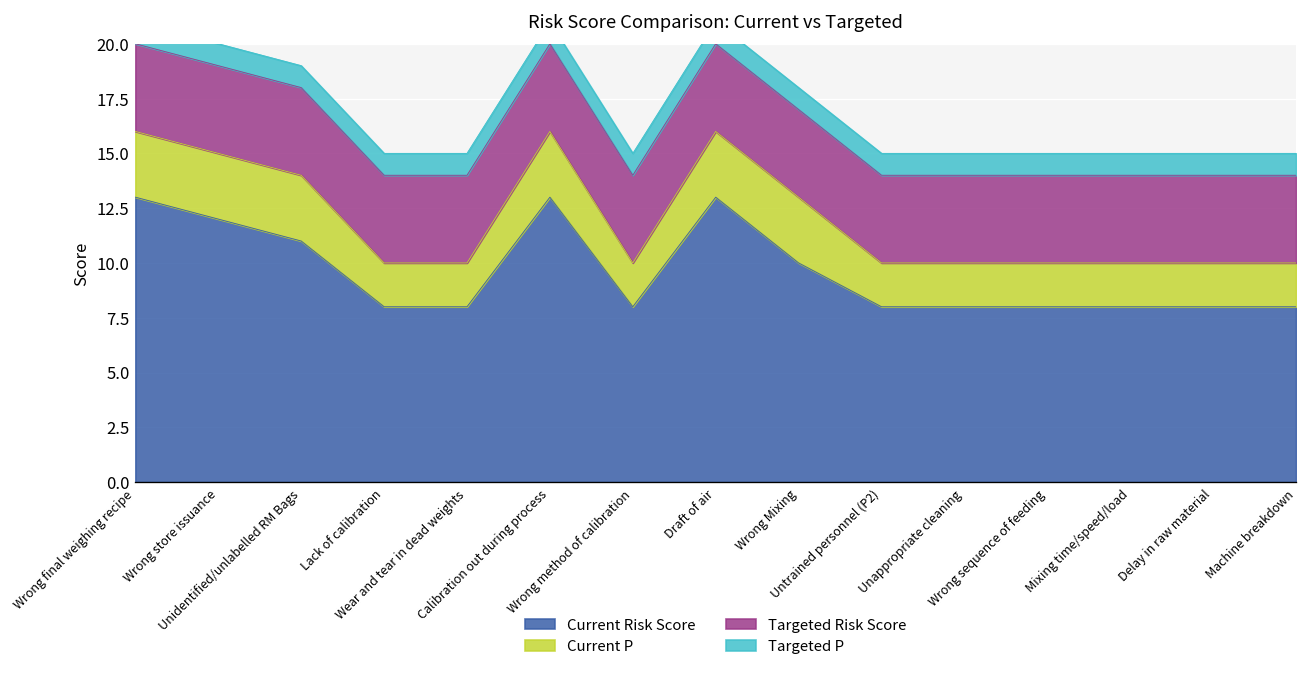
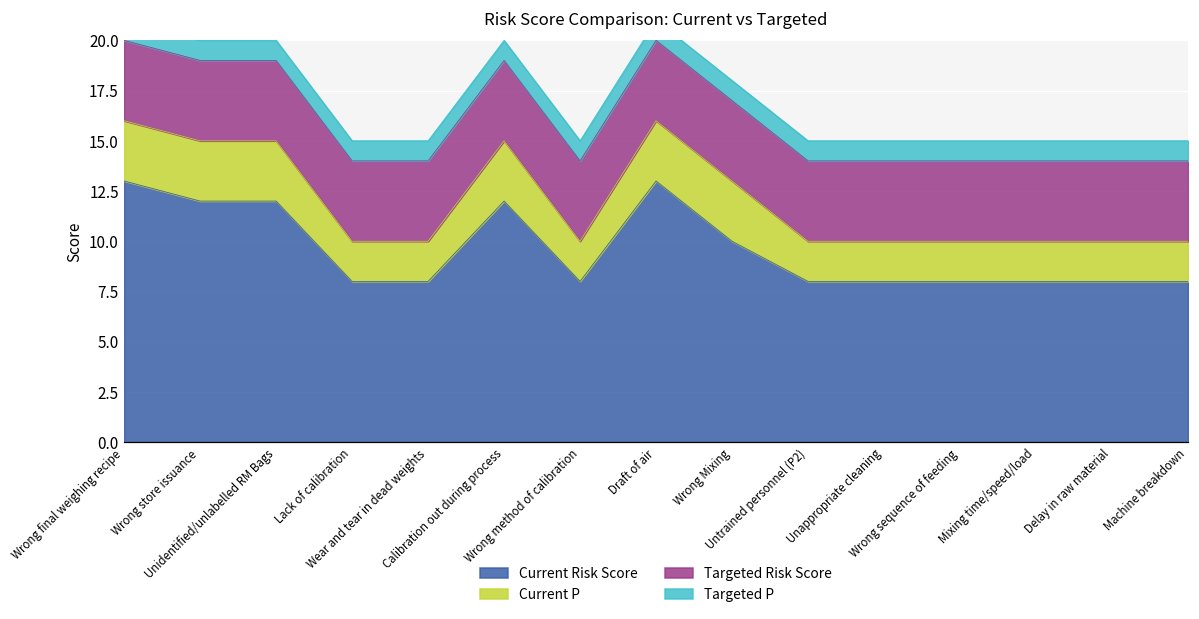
  {
    "Current Risk Score": {
      "Wrong final weighing recipe": 13,
      "Wrong store issuance": 12,
-     "Unidentified/unlabelled RM Bags": 11,
+     "Unidentified/unlabelled RM Bags": 12,
      "Lack of calibration": 8,
      "Wear and tear in dead weights": 8,
-     "Calibration out during process": 13,
+     "Calibration out during process": 12,
      "Wrong method of calibration": 8,
      "Draft of air": 13,
      "Wrong Mixing": 10,
      "Untrained personnel (P2)": 8,
      "Unappropriate cleaning": 8,
      "Wrong sequence of feeding": 8,
      "Mixing time/speed/load": 8,
      "Delay in raw material": 8,
      "Machine breakdown": 8
    },
    "Current P": {
      "Wrong final weighing recipe": 3,
      "Wrong store issuance": 3,
      "Unidentified/unlabelled RM Bags": 3,
      "Lack of calibration": 2,
      "Wear and tear in dead weights": 2,
      "Calibration out during process": 3,
      "Wrong method of calibration": 2,
      "Draft of air": 3,
      "Wrong Mixing": 3,
      "Untrained personnel (P2)": 2,
      "Unappropriate cleaning": 2,
      "Wrong sequence of feeding": 2,
      "Mixing time/speed/load": 2,
      "Delay in raw material": 2,
      "Machine breakdown": 2
    },
    "Targeted Risk Score": {
      "Wrong final weighing recipe": 4,
      "Wrong store issuance": 4,
      "Unidentified/unlabelled RM Bags": 4,
      "Lack of calibration": 4,
      "Wear and tear in dead weights": 4,
      "Calibration out during process": 4,
      "Wrong method of calibration": 4,
      "Draft of air": 4,
      "Wrong Mixing": 4,
      "Untrained personnel (P2)": 4,
      "Unappropriate cleaning": 4,
      "Wrong sequence of feeding": 4,
      "Mixing time/speed/load": 4,
      "Delay in raw material": 4,
      "Machine breakdown": 4
    },
    "Targeted P": {
      "Wrong store issuance": 1,
      "Unidentified/unlabelled RM Bags": 1,
      "Lack of calibration": 1,
      "Wear and tear in dead weights": 1,
      "Wrong method of calibration": 1,
      "Wrong Mixing": 1,
      "Untrained personnel (P2)": 1,
      "Unappropriate cleaning": 1,
      "Wrong sequence of feeding": 1,
      "Mixing time/speed/load": 1,
      "Delay in raw material": 1,
      "Machine breakdown": 1
    }
  }
